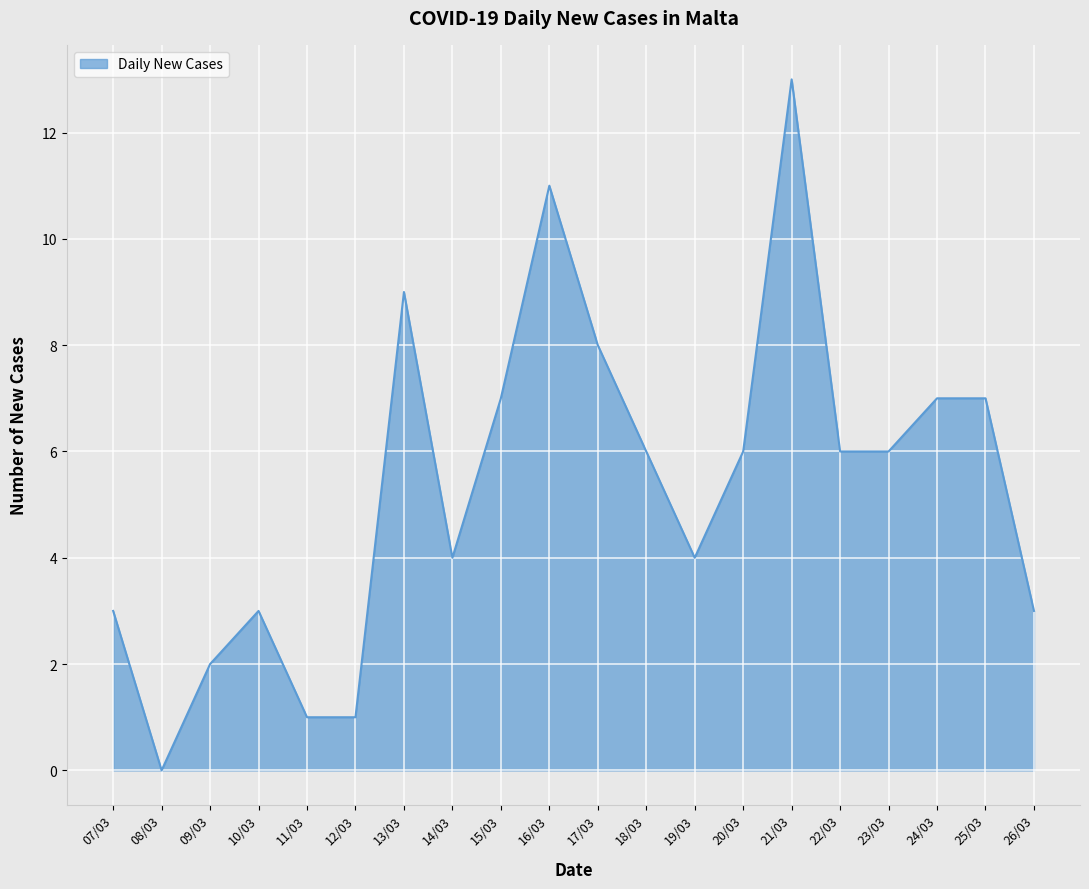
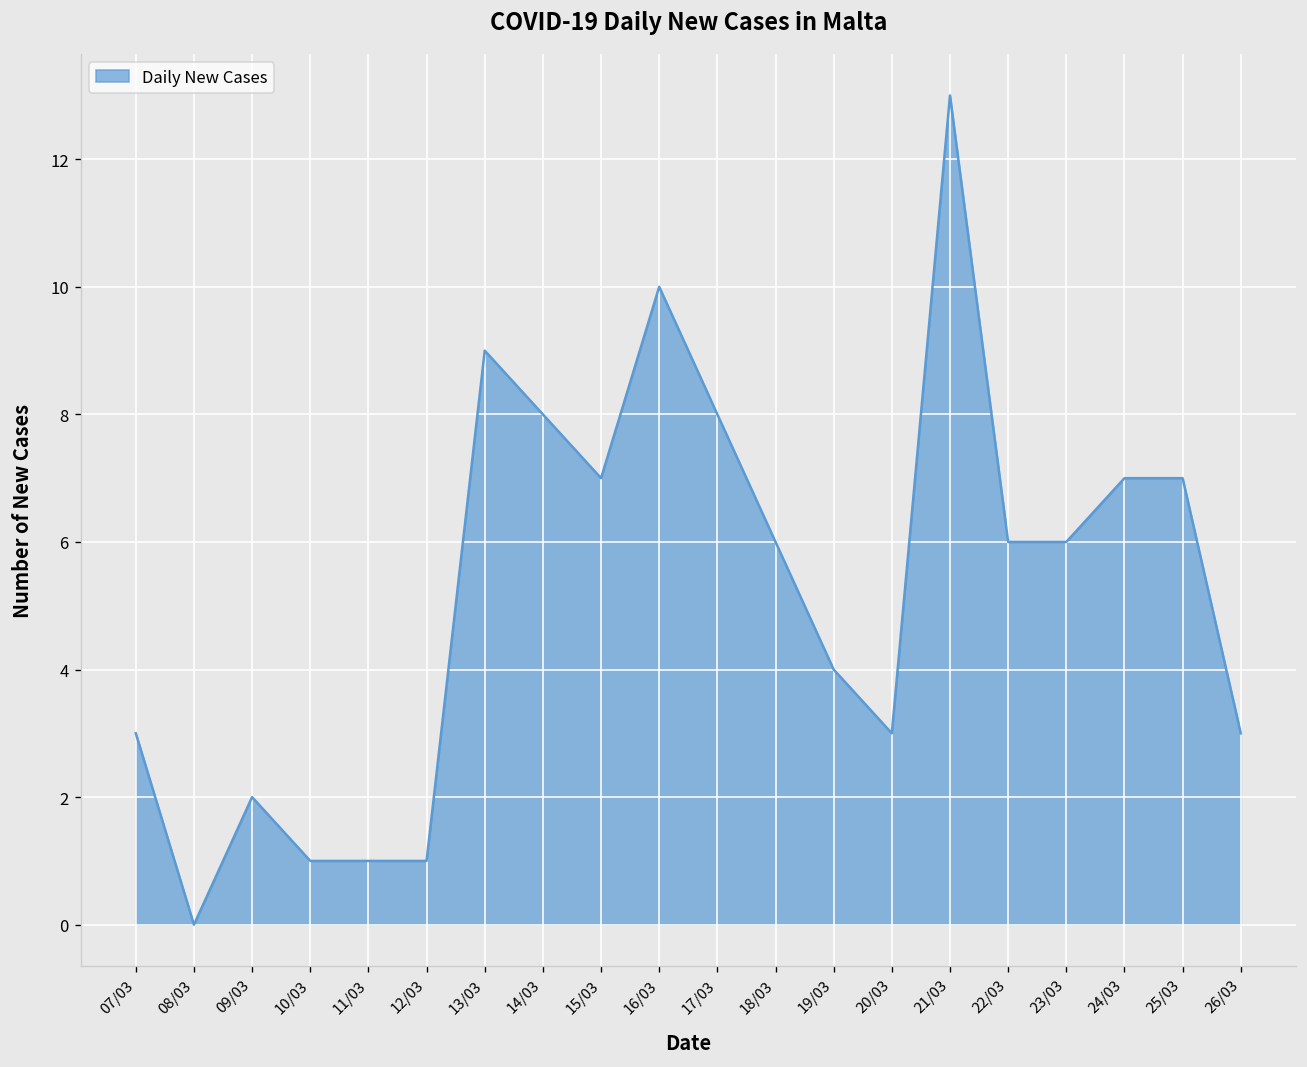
  {
    "07/03": 3,
    "08/03": 0,
    "09/03": 2,
-   "10/03": 3,
+   "10/03": 1,
    "11/03": 1,
    "12/03": 1,
    "13/03": 9,
-   "14/03": 4,
+   "14/03": 8,
    "15/03": 7,
-   "16/03": 11,
+   "16/03": 10,
    "17/03": 8,
    "18/03": 6,
    "19/03": 4,
-   "20/03": 6,
+   "20/03": 3,
    "21/03": 13,
    "22/03": 6,
    "23/03": 6,
    "24/03": 7,
    "25/03": 7,
    "26/03": 3
  }
